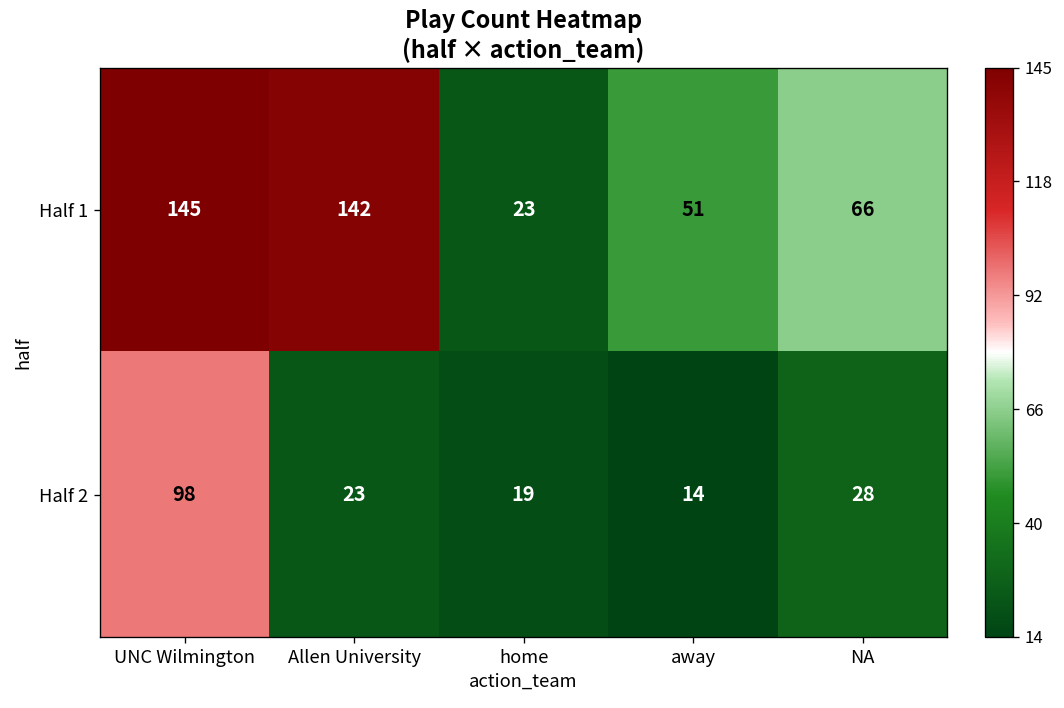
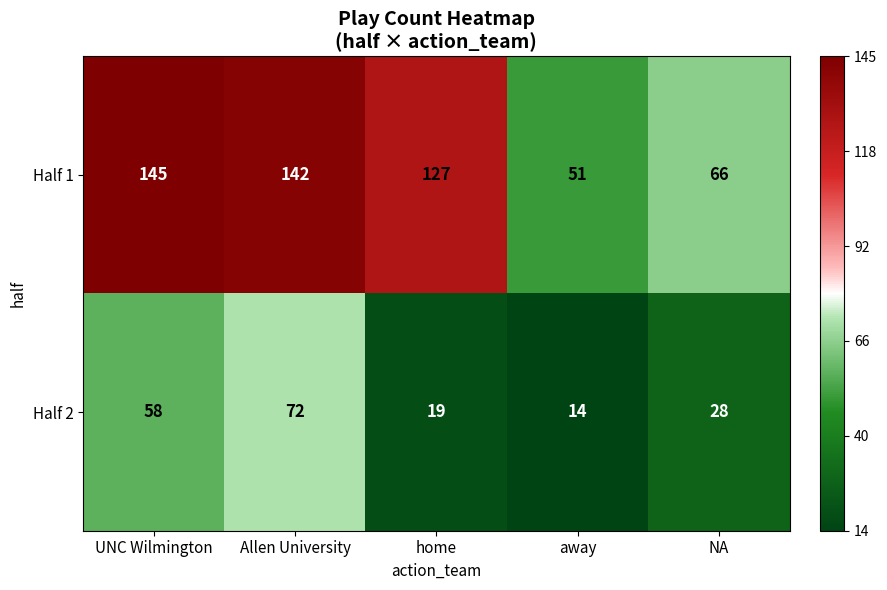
  {
    "Half 1": {
      "UNC Wilmington": 145,
      "Allen University": 142,
-     "home": 23,
+     "home": 127,
      "away": 51,
      "NA": 66
    },
    "Half 2": {
-     "UNC Wilmington": 98,
-     "Allen University": 23,
+     "UNC Wilmington": 58,
+     "Allen University": 72,
      "home": 19,
      "away": 14,
      "NA": 28
    }
  }
